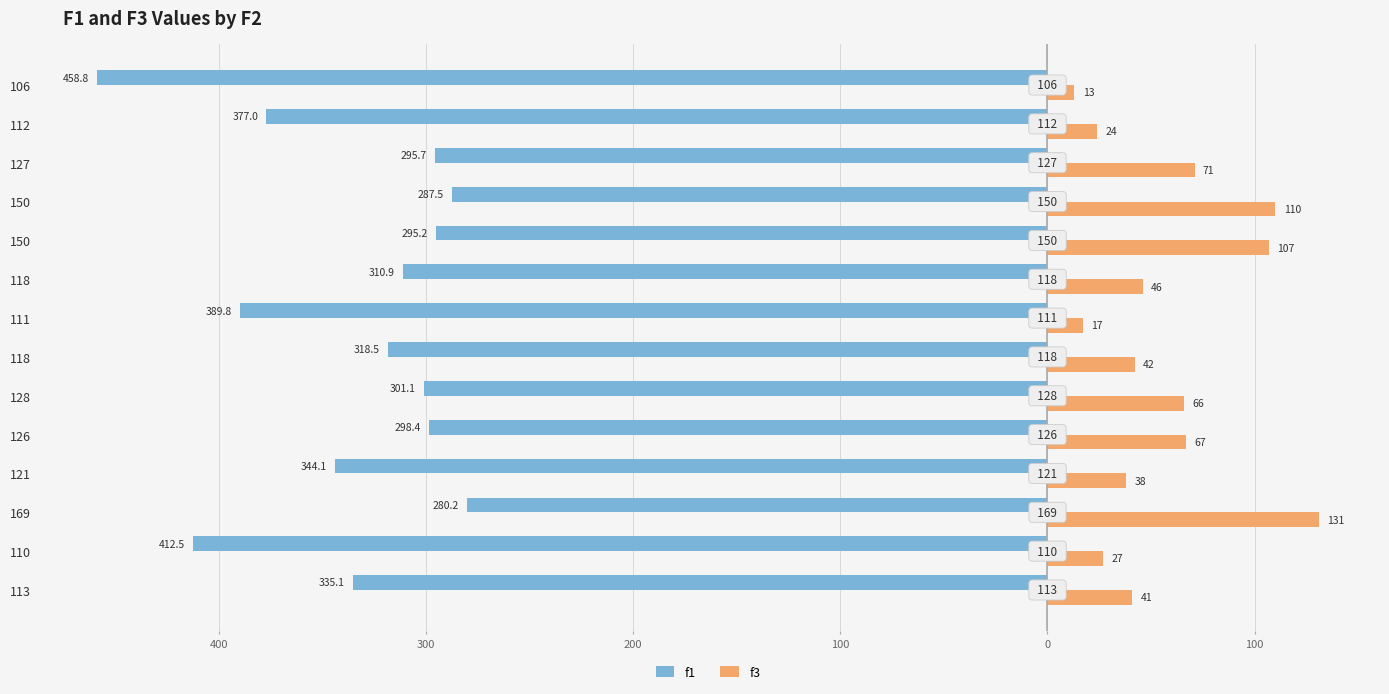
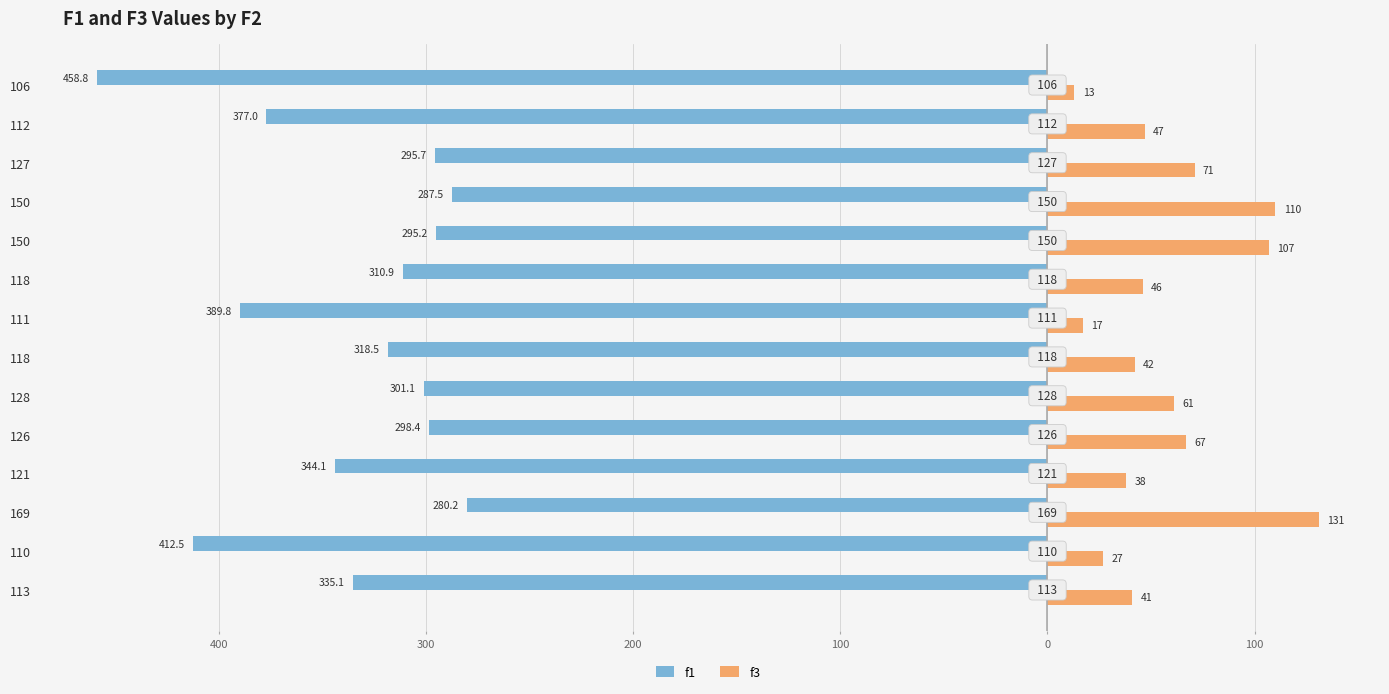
  {
    "f3": {
      "106": 13,
-     "112": 24,
+     "112": 47,
      "127": 71,
      "111": 17,
-     "128": 66,
+     "128": 61,
      "126": 67,
      "121": 38,
      "169": 131,
      "110": 27,
      "113": 41
    }
  }
